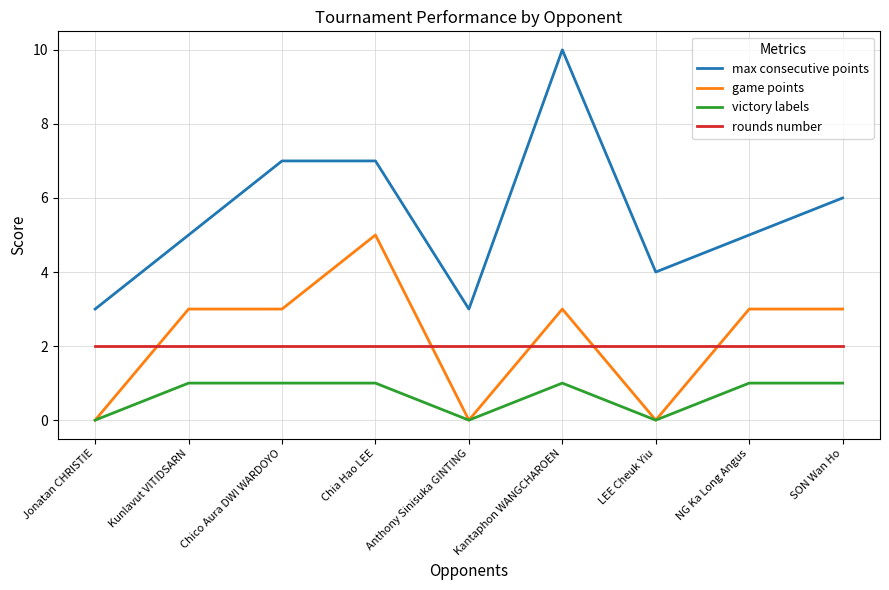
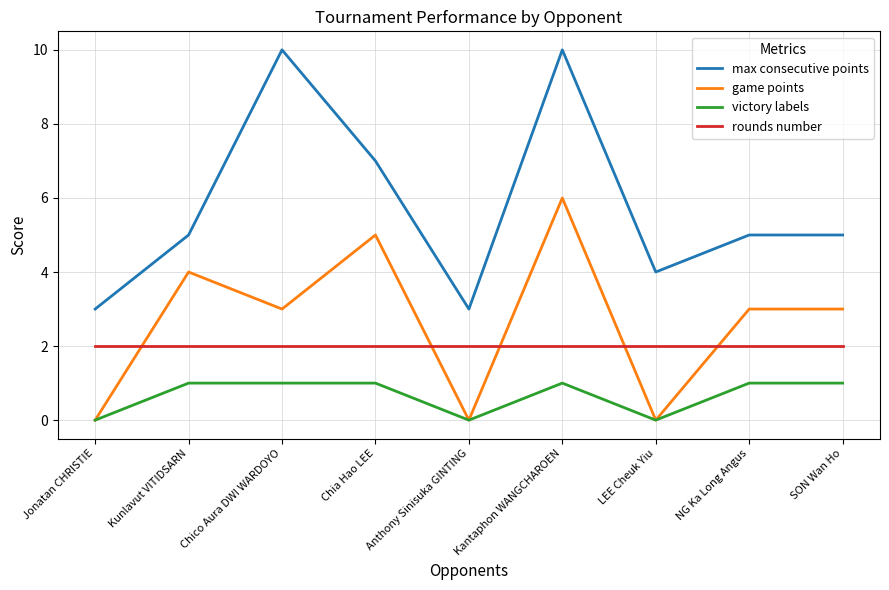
  {
    "max consecutive points": {
      "Jonatan CHRISTIE": 3,
      "Kunlavut VITIDSARN": 5,
-     "Chico Aura DWI WARDOYO": 7,
+     "Chico Aura DWI WARDOYO": 10,
      "Chia Hao LEE": 7,
      "Anthony Sinisuka GINTING": 3,
      "Kantaphon WANGCHAROEN": 10,
      "LEE Cheuk Yiu": 4,
      "NG Ka Long Angus": 5,
-     "SON Wan Ho": 6
+     "SON Wan Ho": 5
    },
    "game points": {
-     "Kunlavut VITIDSARN": 3,
+     "Kunlavut VITIDSARN": 4,
      "Chico Aura DWI WARDOYO": 3,
      "Chia Hao LEE": 5,
-     "Kantaphon WANGCHAROEN": 3,
+     "Kantaphon WANGCHAROEN": 6,
      "NG Ka Long Angus": 3,
      "SON Wan Ho": 3
    },
    "victory labels": {
      "Kunlavut VITIDSARN": 1,
      "Chico Aura DWI WARDOYO": 1,
      "Chia Hao LEE": 1,
      "Kantaphon WANGCHAROEN": 1,
      "NG Ka Long Angus": 1,
      "SON Wan Ho": 1
    },
    "rounds number": {
      "Jonatan CHRISTIE": 2,
      "Kunlavut VITIDSARN": 2,
      "Chico Aura DWI WARDOYO": 2,
      "Chia Hao LEE": 2,
      "Anthony Sinisuka GINTING": 2,
      "Kantaphon WANGCHAROEN": 2,
      "LEE Cheuk Yiu": 2,
      "NG Ka Long Angus": 2,
      "SON Wan Ho": 2
    }
  }
